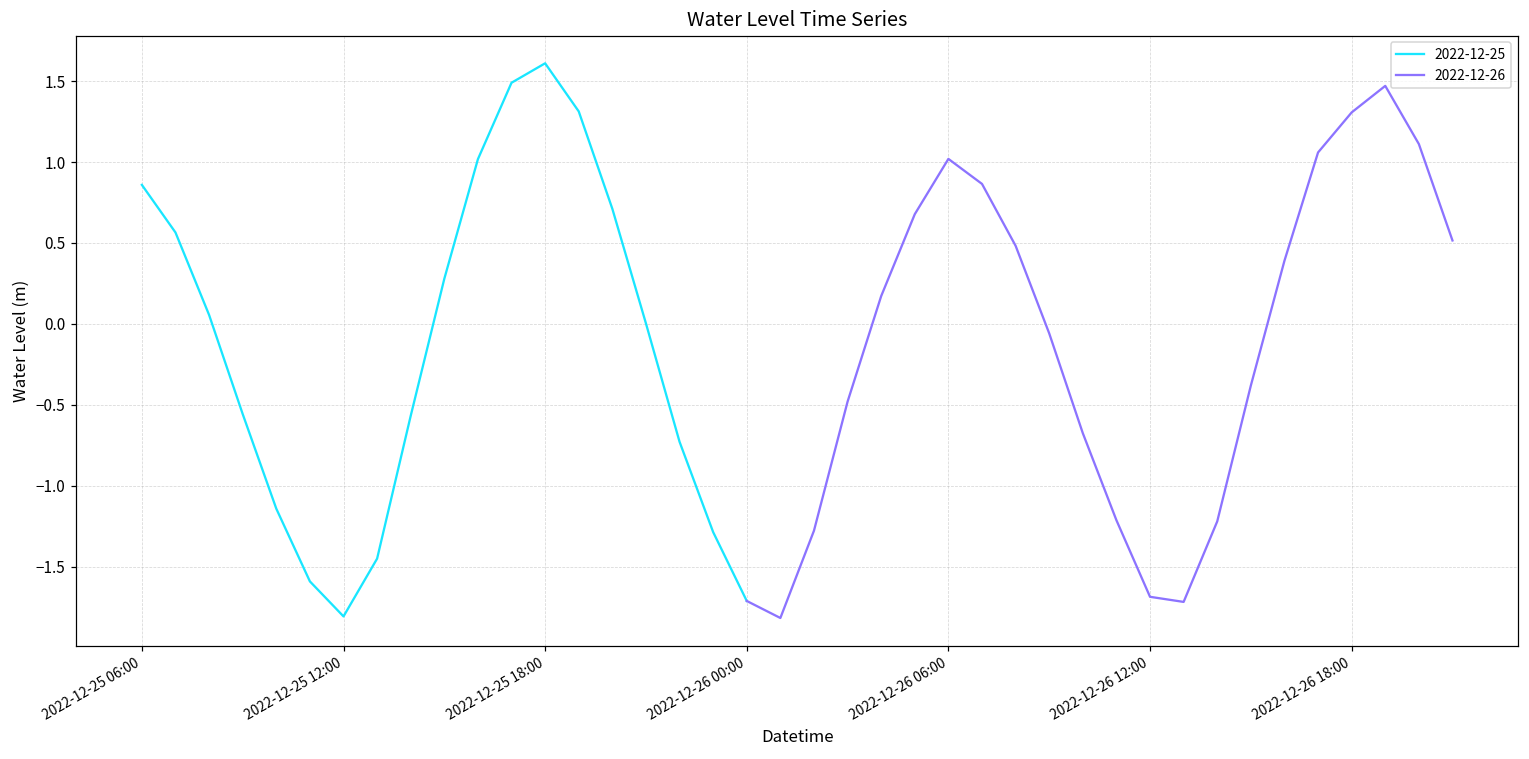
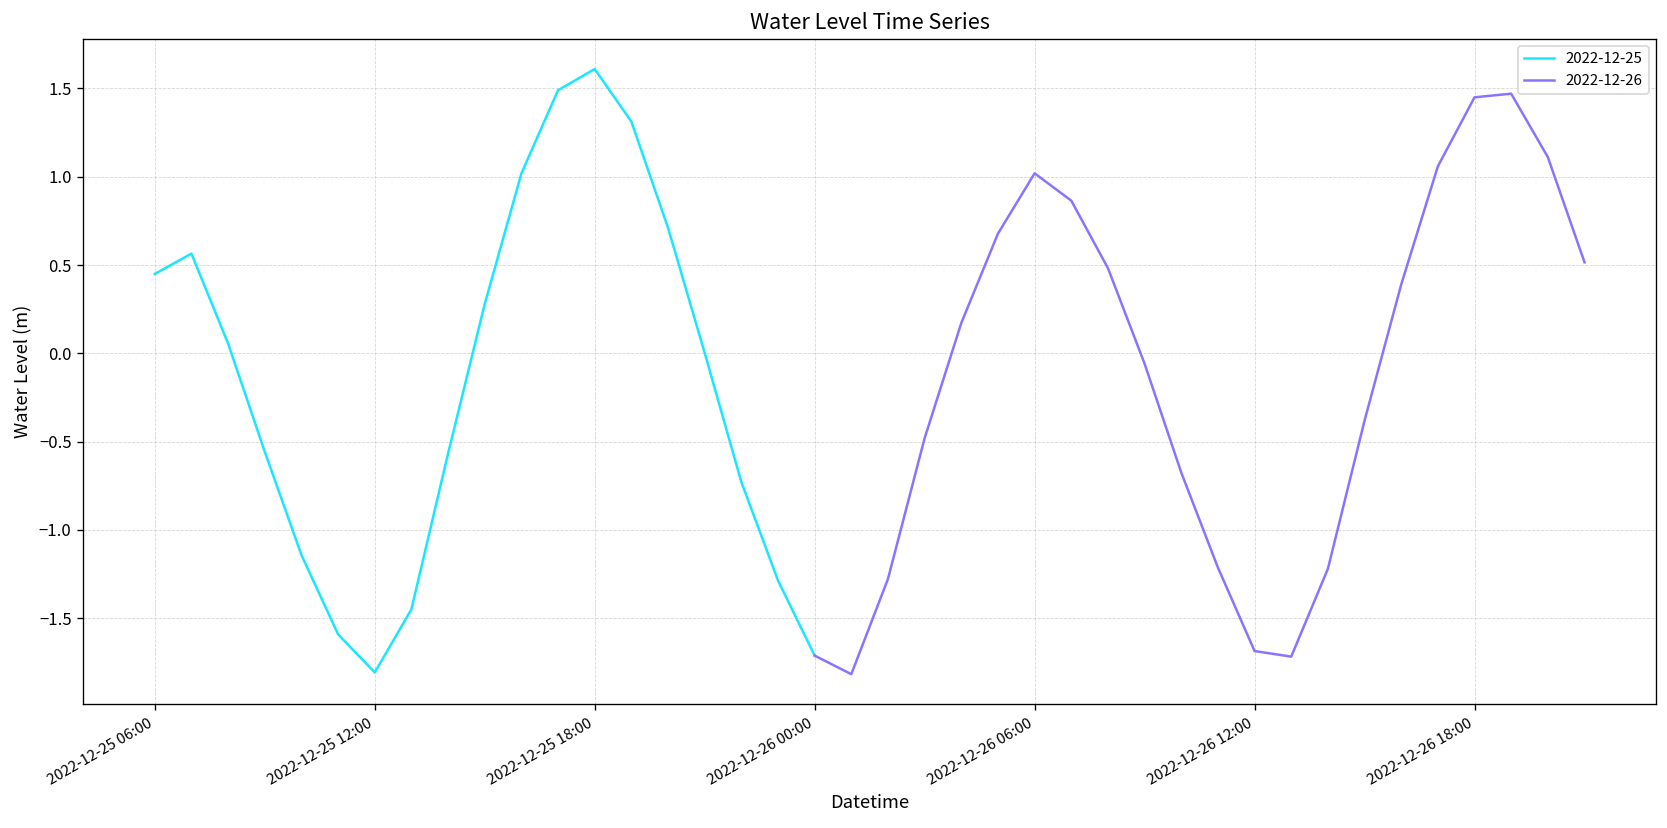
  {
    "2022-12-25": {
-     "2022-12-25 06:00": 0.86,
+     "2022-12-25 06:00": 0.45,
      "2022-12-25 12:00": -1.81,
      "2022-12-25 18:00": 1.61
    },
    "2022-12-26": {
      "2022-12-26 06:00": 1.02,
      "2022-12-26 12:00": -1.69,
-     "2022-12-26 18:00": 1.31
+     "2022-12-26 18:00": 1.45
    }
  }
